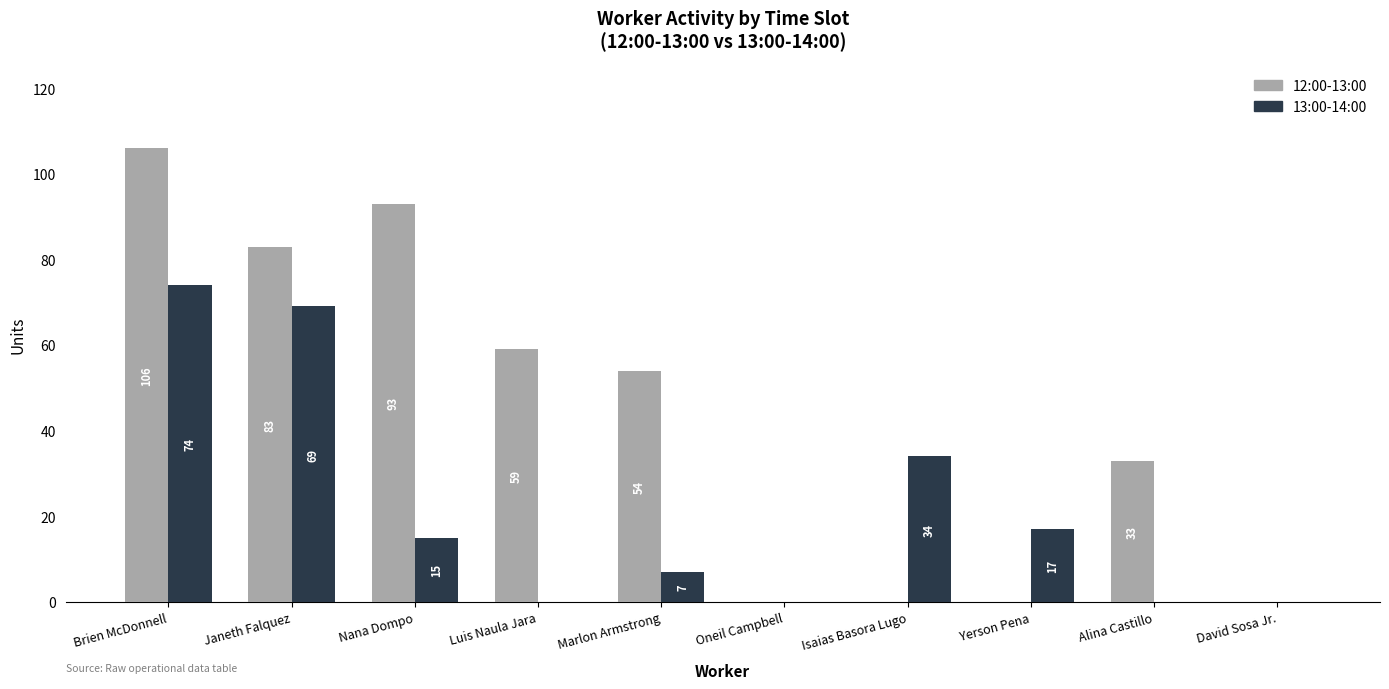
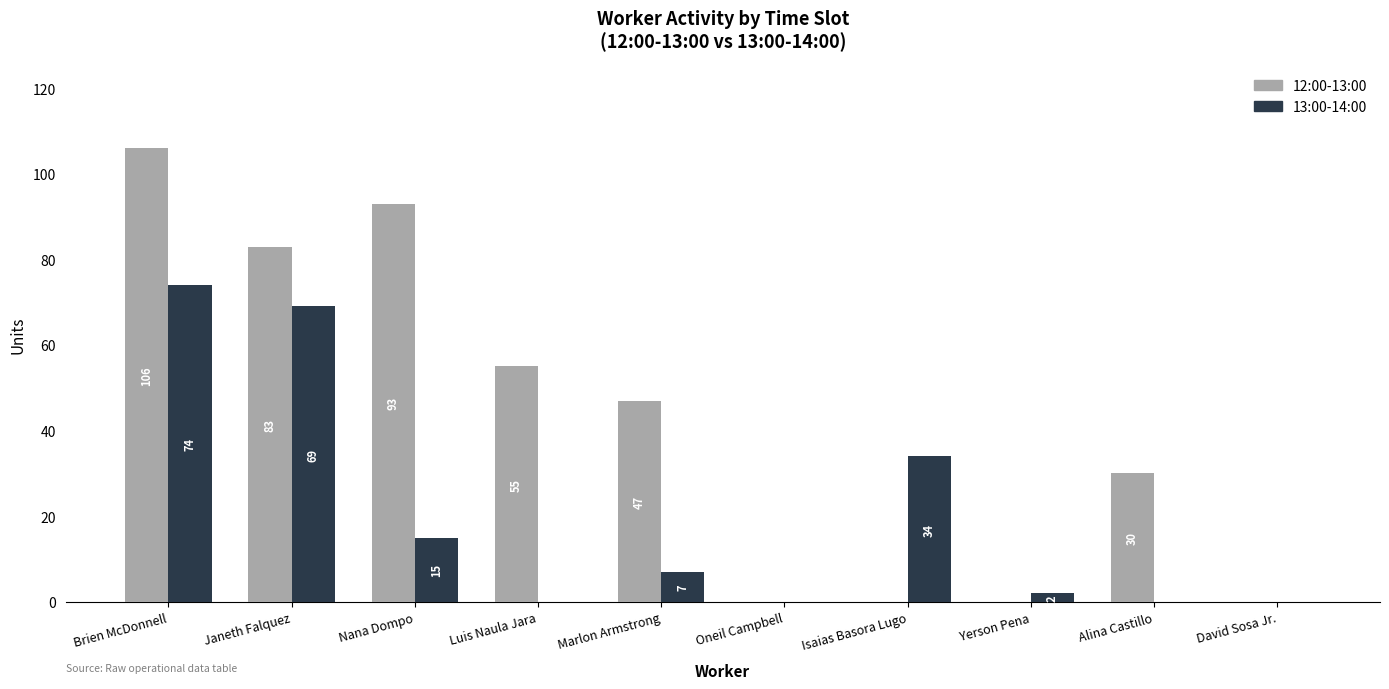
  {
    "12:00-13:00": {
      "Brien McDonnell": 106,
      "Janeth Falquez": 83,
      "Nana Dompo": 93,
-     "Luis Naula Jara": 59,
-     "Marlon Armstrong": 54,
-     "Alina Castillo": 33
+     "Luis Naula Jara": 55,
+     "Marlon Armstrong": 47,
+     "Alina Castillo": 30
    },
    "13:00-14:00": {
      "Brien McDonnell": 74,
      "Janeth Falquez": 69,
      "Nana Dompo": 15,
      "Marlon Armstrong": 7,
      "Isaias Basora Lugo": 34,
-     "Yerson Pena": 17
+     "Yerson Pena": 2
    }
  }
